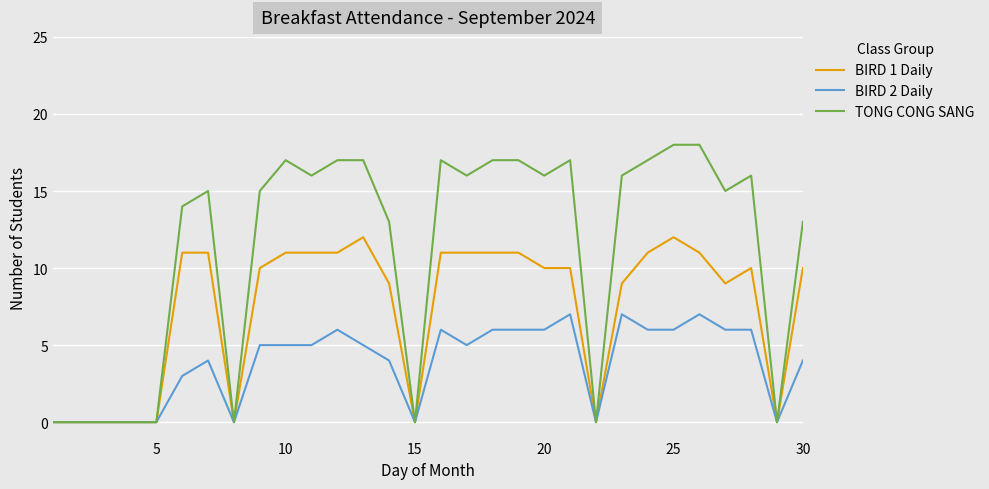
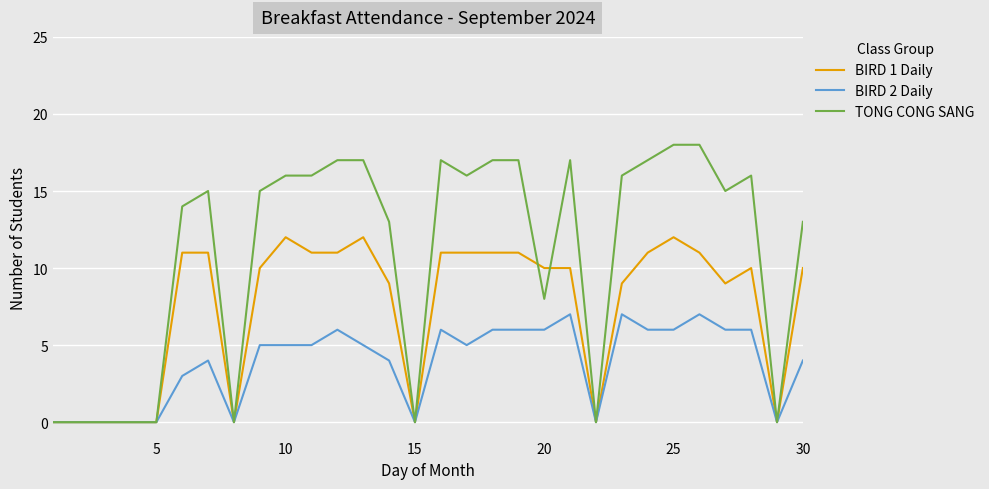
  {
    "BIRD 1 Daily": {
-     "10": 11,
+     "10": 12,
      "20": 10,
      "25": 12,
      "30": 10
    },
    "BIRD 2 Daily": {
      "10": 5,
      "20": 6,
      "25": 6,
      "30": 4
    },
    "TONG CONG SANG": {
-     "10": 17,
-     "20": 16,
+     "10": 16,
+     "20": 8,
      "25": 18,
      "30": 13
    }
  }
